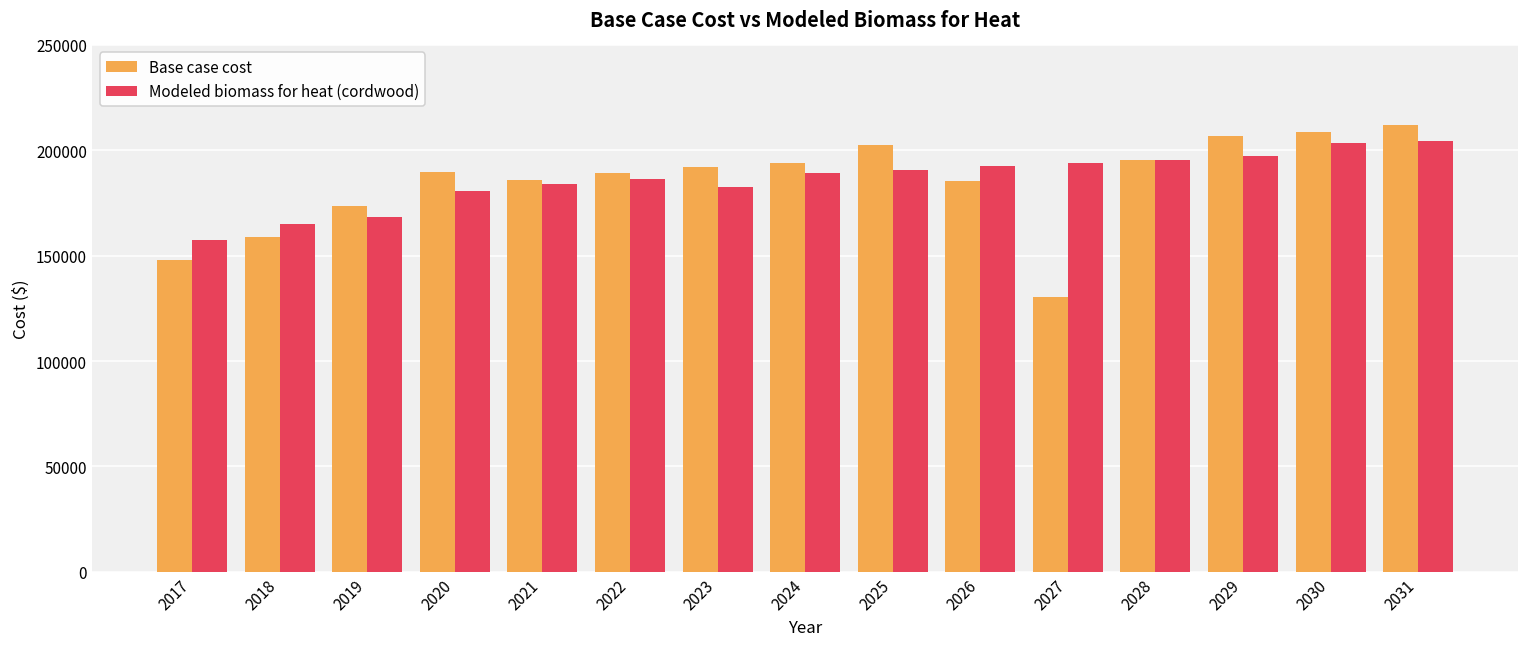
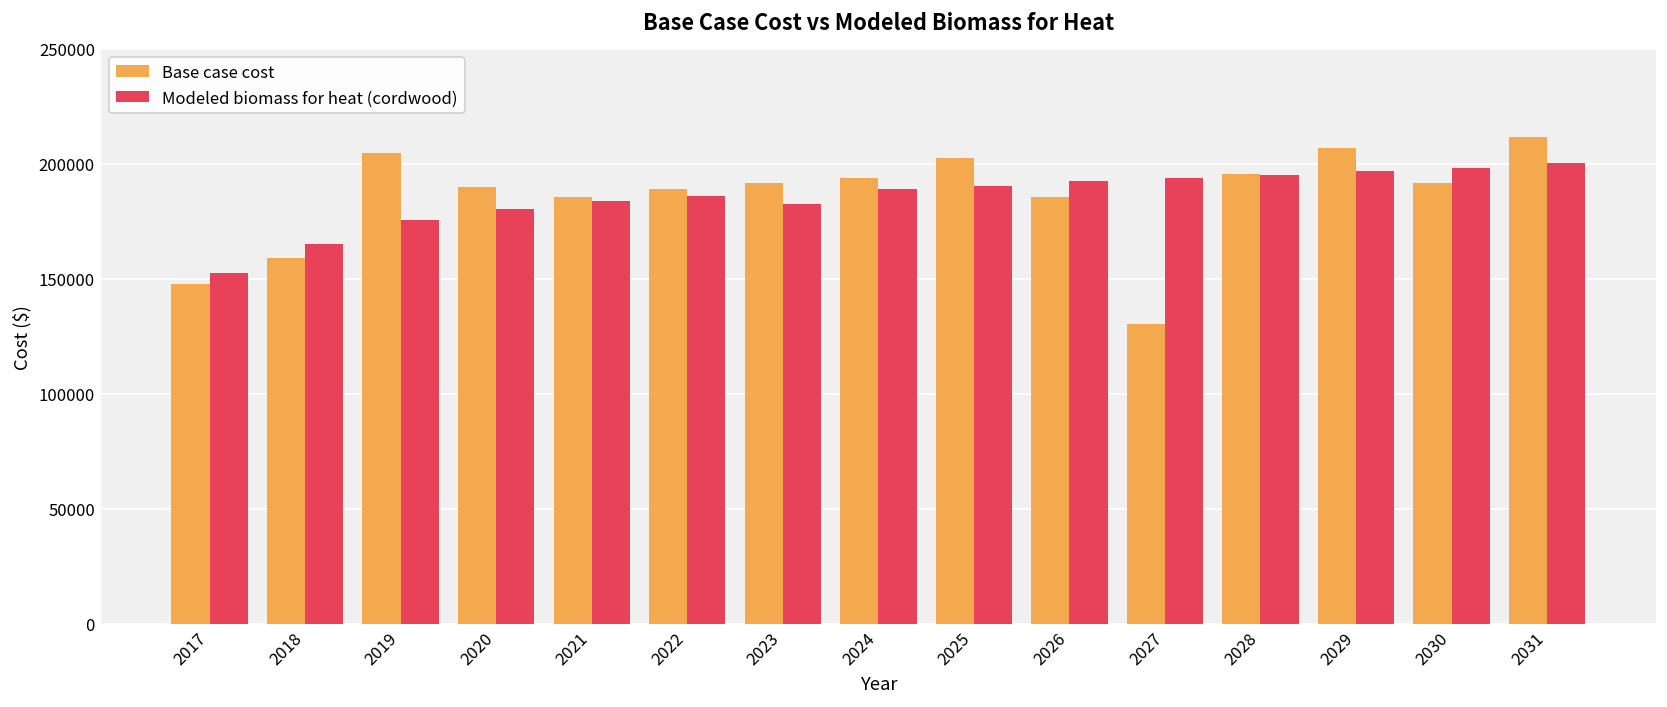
  {
    "Base case cost": {
      "2017": 148000,
      "2018": 159000,
-     "2019": 174000,
+     "2019": 205000,
      "2020": 190000,
      "2021": 186000,
      "2022": 189000,
      "2023": 192000,
      "2024": 194000,
      "2025": 203000,
      "2026": 186000,
      "2027": 131000,
      "2028": 195000,
      "2029": 207000,
-     "2030": 209000,
+     "2030": 192000,
      "2031": 212000
    },
    "Modeled biomass for heat (cordwood)": {
-     "2017": 157000,
+     "2017": 153000,
      "2018": 165000,
-     "2019": 169000,
+     "2019": 176000,
      "2020": 181000,
      "2021": 184000,
      "2022": 186000,
      "2023": 183000,
      "2024": 189000,
      "2025": 191000,
      "2026": 192000,
      "2027": 194000,
      "2028": 195000,
      "2029": 197000,
-     "2030": 204000,
-     "2031": 204000
+     "2030": 198000,
+     "2031": 200000
    }
  }
